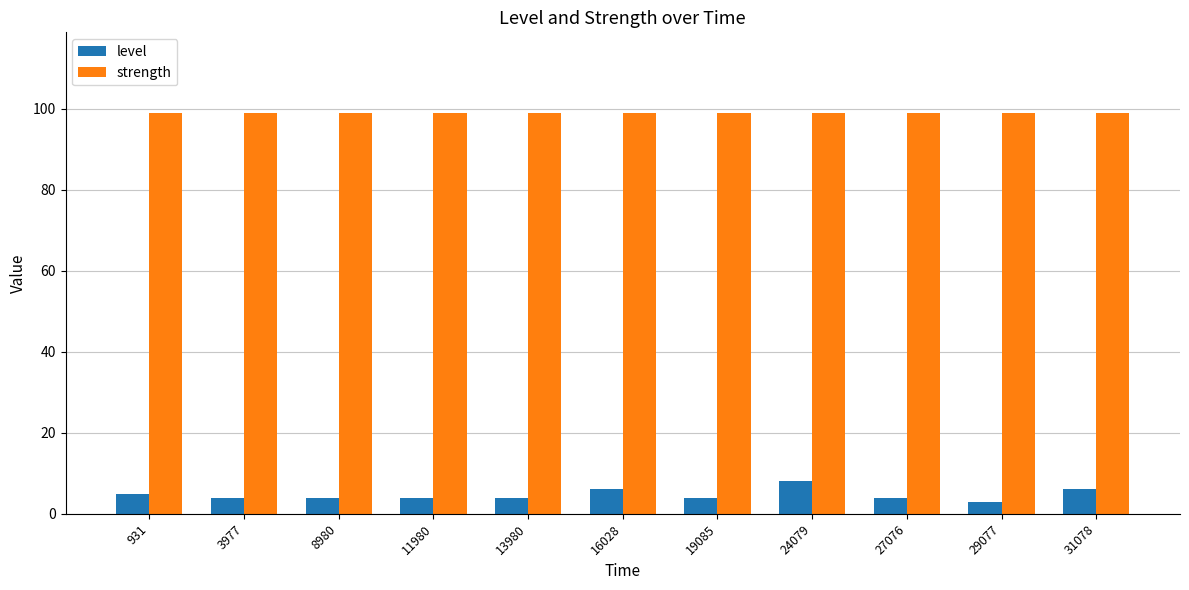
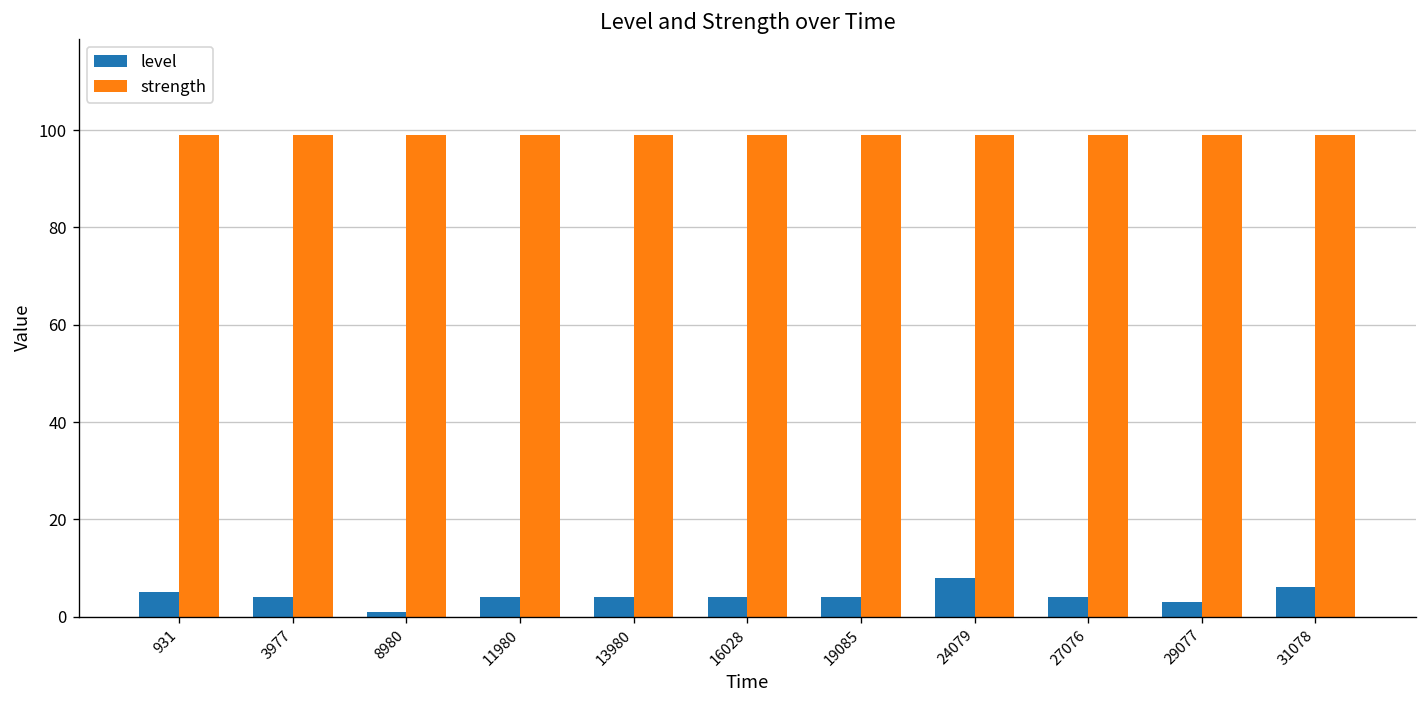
  {
    "level": {
      "931": 5,
      "3977": 4,
-     "8980": 4,
+     "8980": 1,
      "11980": 4,
      "13980": 4,
-     "16028": 6,
+     "16028": 4,
      "19085": 4,
      "24079": 8,
      "27076": 4,
      "29077": 3,
      "31078": 6
    },
    "strength": {
      "931": 99,
      "3977": 99,
      "8980": 99,
      "11980": 99,
      "13980": 99,
      "16028": 99,
      "19085": 99,
      "24079": 99,
      "27076": 99,
      "29077": 99,
      "31078": 99
    }
  }
